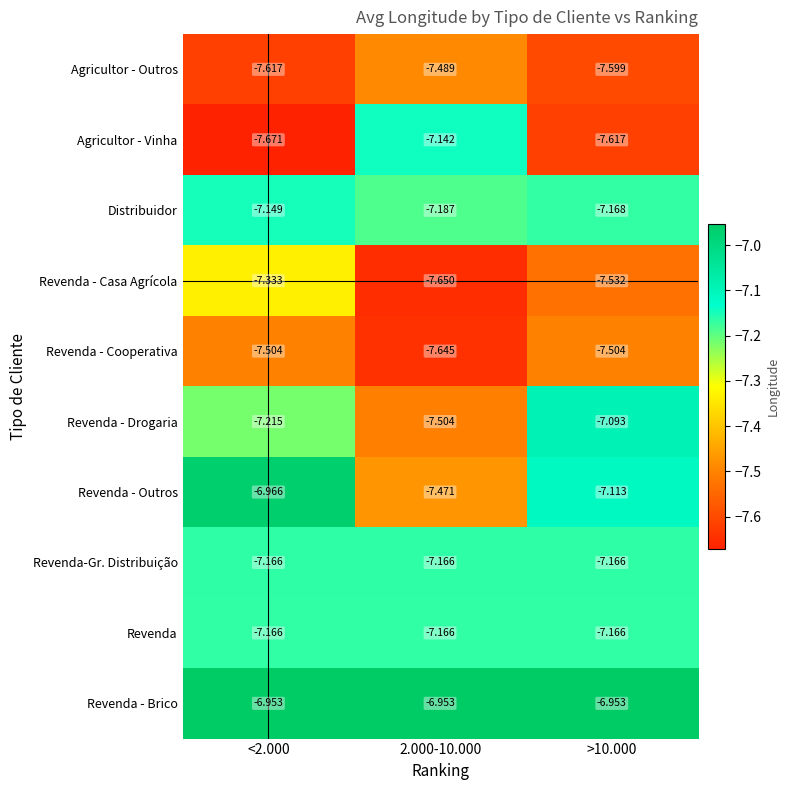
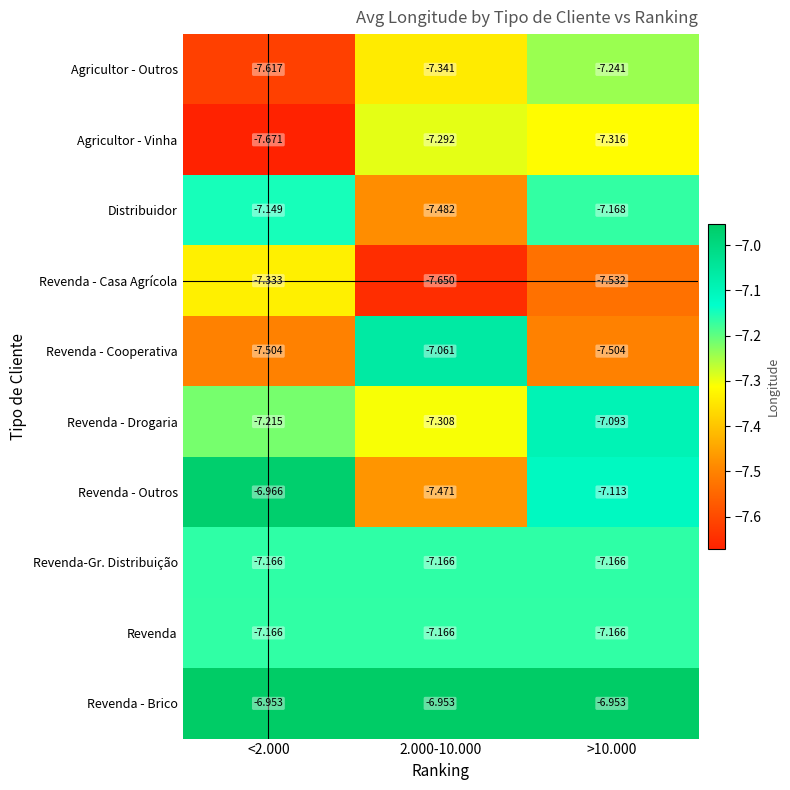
  {
    "Agricultor - Outros": {
-     "2.000-10.000": -7.489,
-     ">10.000": -7.599
+     "2.000-10.000": -7.341,
+     ">10.000": -7.241
    },
    "Agricultor - Vinha": {
-     "2.000-10.000": -7.142,
-     ">10.000": -7.617
+     "2.000-10.000": -7.292,
+     ">10.000": -7.316
    },
    "Distribuidor": {
-     "2.000-10.000": -7.187
+     "2.000-10.000": -7.482
    },
    "Revenda - Cooperativa": {
-     "2.000-10.000": -7.645
+     "2.000-10.000": -7.061
    },
    "Revenda - Drogaria": {
-     "2.000-10.000": -7.504
+     "2.000-10.000": -7.308
    }
  }
